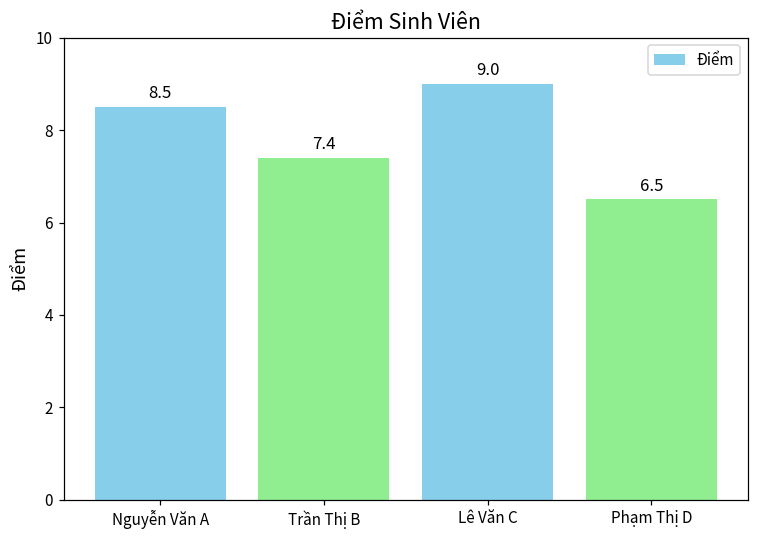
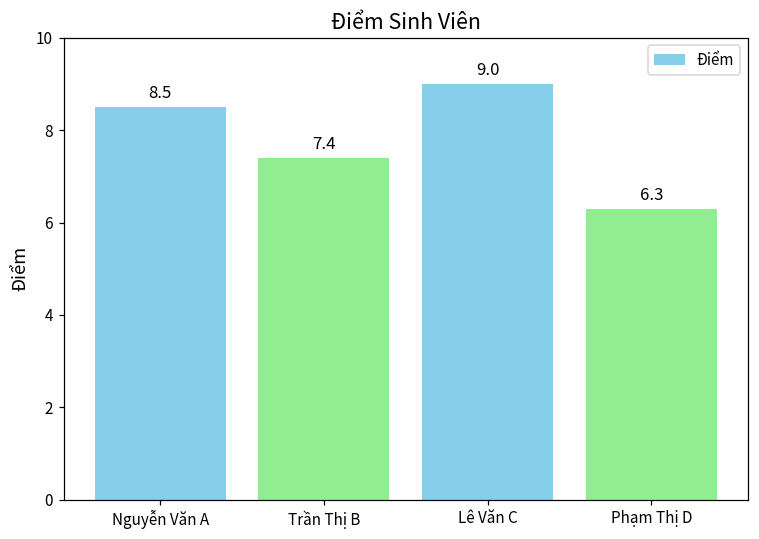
  {
    "Nguyễn Văn A": 8.5,
    "Trần Thị B": 7.4,
    "Lê Văn C": 9.0,
-   "Phạm Thị D": 6.5
+   "Phạm Thị D": 6.3
  }
